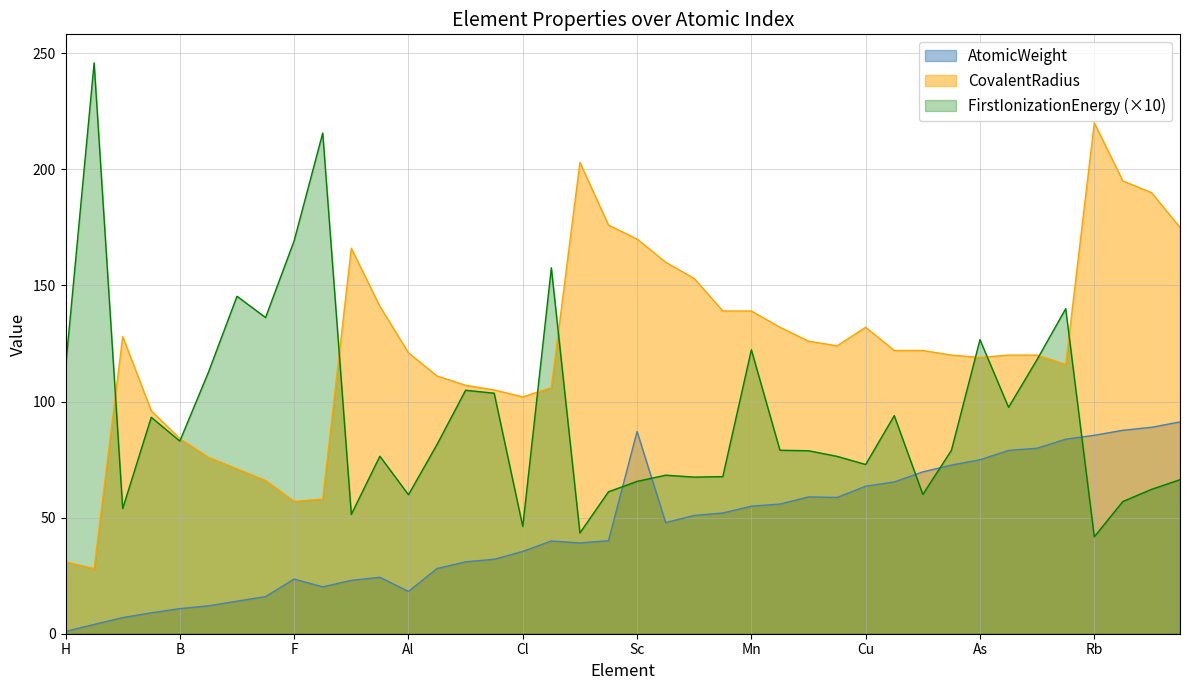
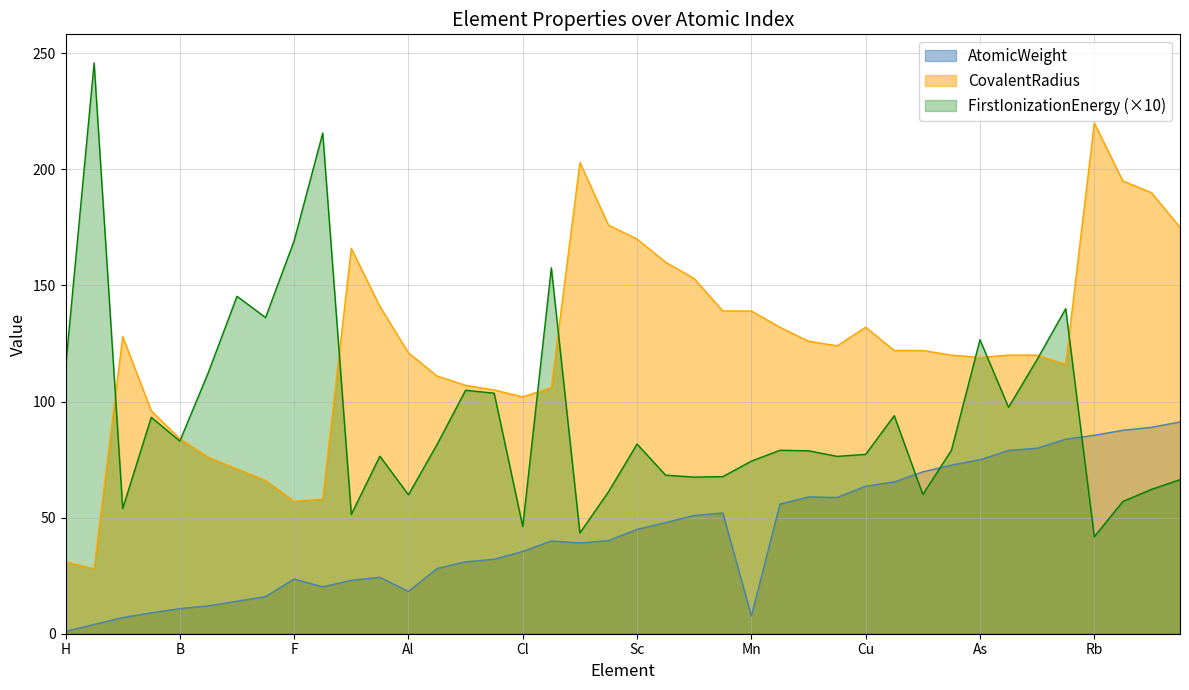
  {
    "AtomicWeight": {
      "H": 1,
      "B": 11,
      "F": 24,
      "Al": 18,
      "Cl": 35,
-     "Sc": 87,
-     "Mn": 55,
+     "Sc": 45,
+     "Mn": 8,
      "Cu": 64,
      "As": 75,
      "Rb": 85
    },
    "CovalentRadius": {
      "H": 31,
      "F": 57,
      "Al": 121,
      "Cl": 102,
      "Sc": 170,
      "Mn": 139,
      "Cu": 132,
      "As": 119,
      "Rb": 220
    },
    "FirstIonizationEnergy (×10)": {
      "H": 115,
      "F": 169,
      "Al": 60,
      "Cl": 46,
-     "Sc": 66,
-     "Mn": 122,
-     "Cu": 73,
+     "Sc": 82,
+     "Mn": 74,
+     "Cu": 77,
      "As": 127,
      "Rb": 42
    }
  }
